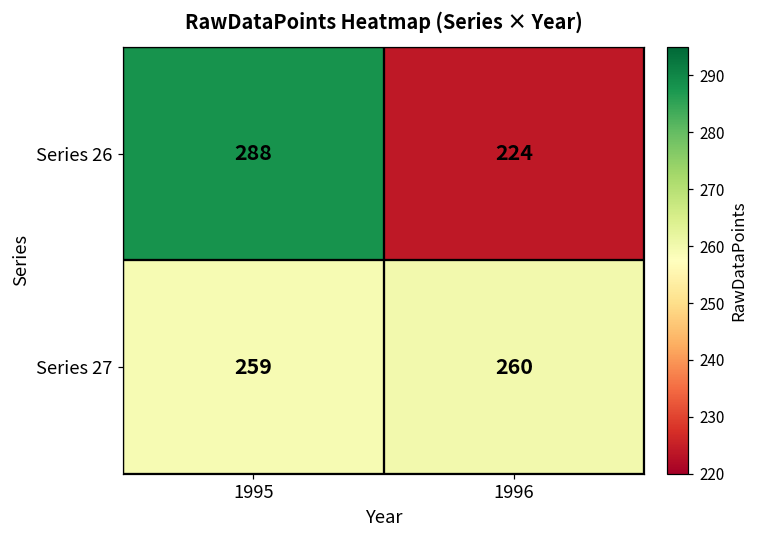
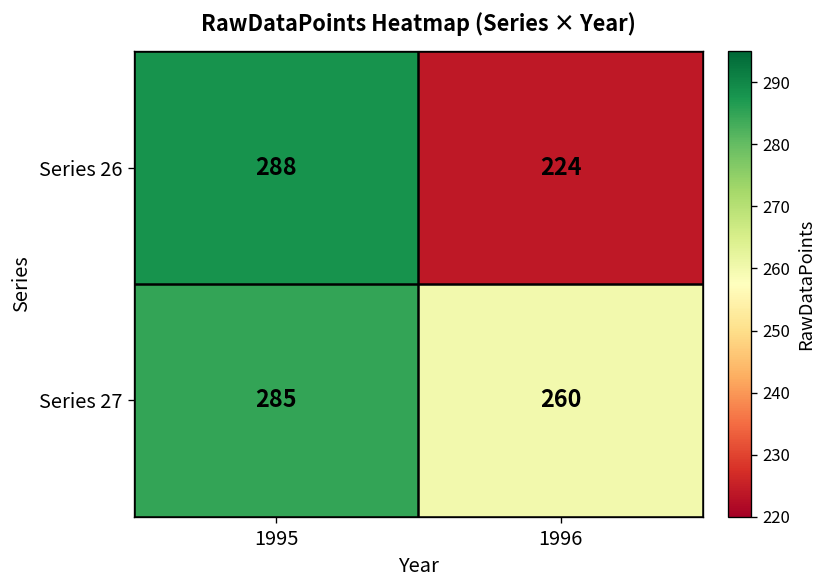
  {
    "Series 26": {
      "1995": 288,
      "1996": 224
    },
    "Series 27": {
-     "1995": 259,
+     "1995": 285,
      "1996": 260
    }
  }
